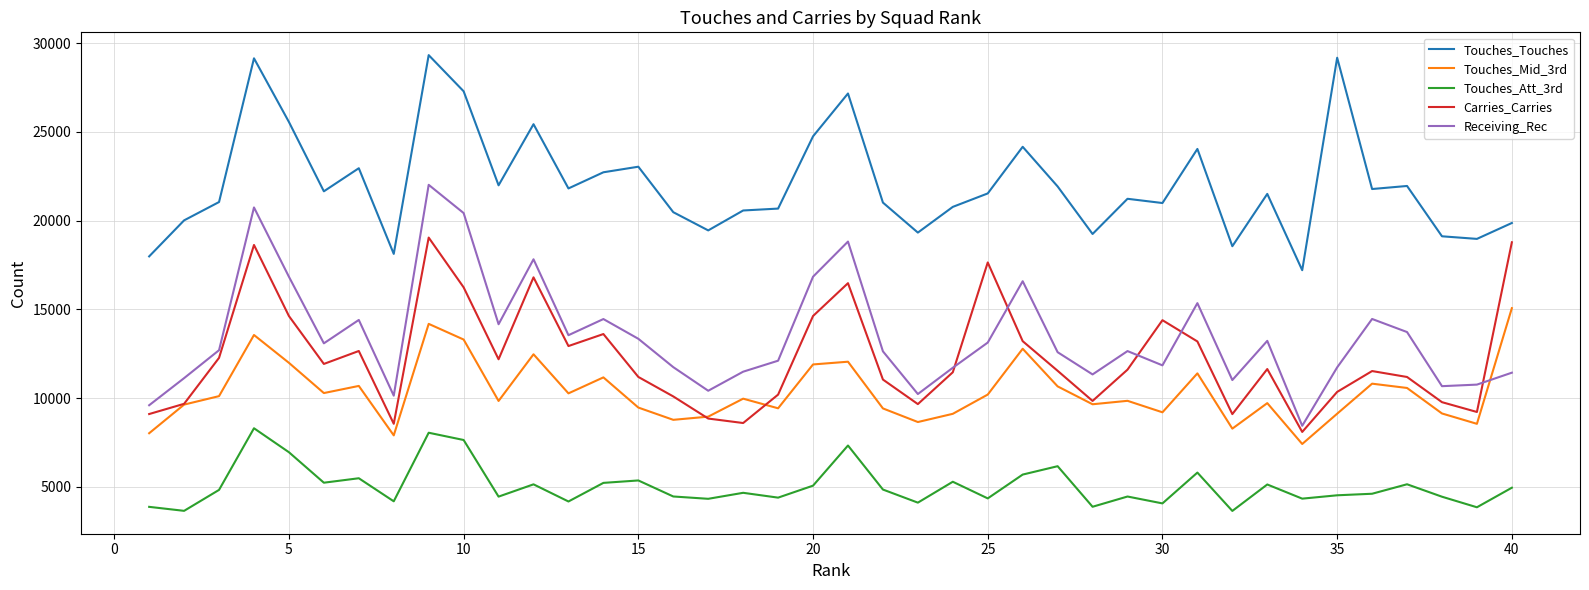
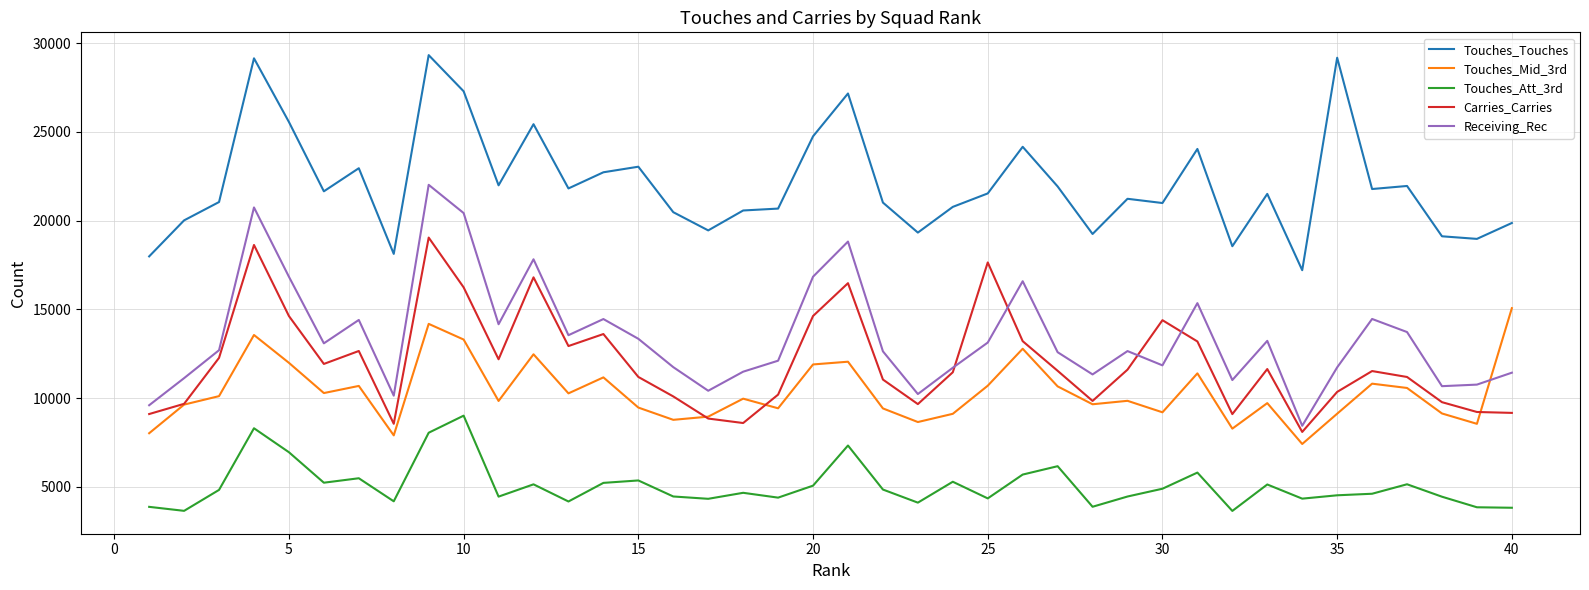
  {
    "Touches_Touches": {
      "5": 25600,
      "10": 27300,
      "15": 23000,
      "20": 24800,
      "25": 21500,
      "30": 21000,
      "35": 29200,
      "40": 19900
    },
    "Touches_Mid_3rd": {
      "5": 12000,
      "10": 13300,
      "15": 9500,
      "20": 11900,
-     "25": 10200,
+     "25": 10700,
      "30": 9200,
      "35": 9100,
      "40": 15100
    },
    "Touches_Att_3rd": {
      "5": 7000,
-     "10": 7600,
+     "10": 9000,
      "15": 5400,
      "20": 5100,
      "25": 4400,
-     "30": 4100,
+     "30": 4900,
      "35": 4500,
-     "40": 5000
+     "40": 3800
    },
    "Carries_Carries": {
      "5": 14600,
      "10": 16200,
      "15": 11200,
      "20": 14600,
      "25": 17600,
      "30": 14400,
      "35": 10400,
-     "40": 18800
+     "40": 9200
    },
    "Receiving_Rec": {
      "5": 16800,
      "10": 20400,
      "15": 13300,
      "20": 16800,
      "25": 13100,
      "30": 11900,
      "35": 11700,
      "40": 11400
    }
  }
